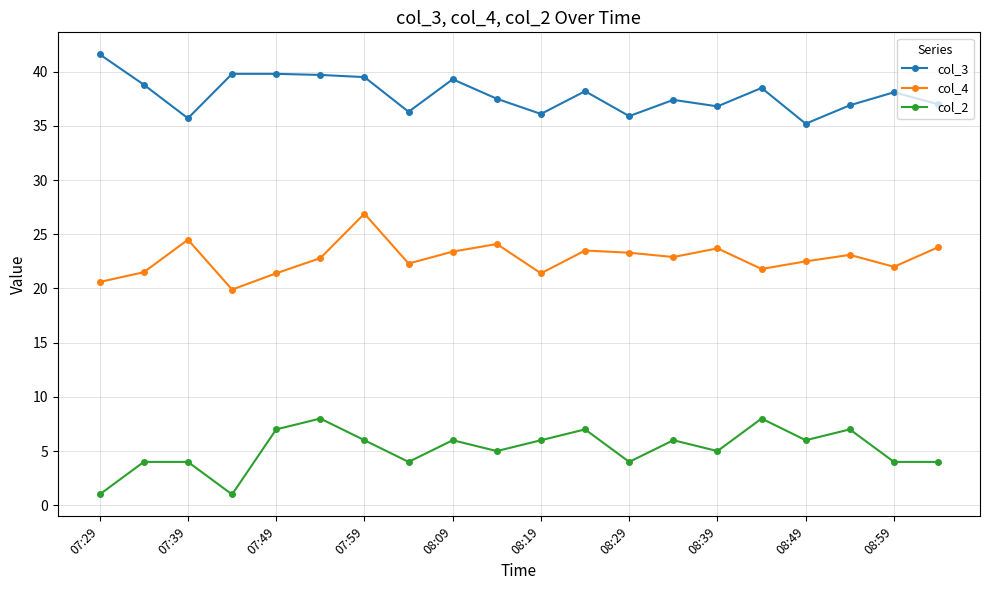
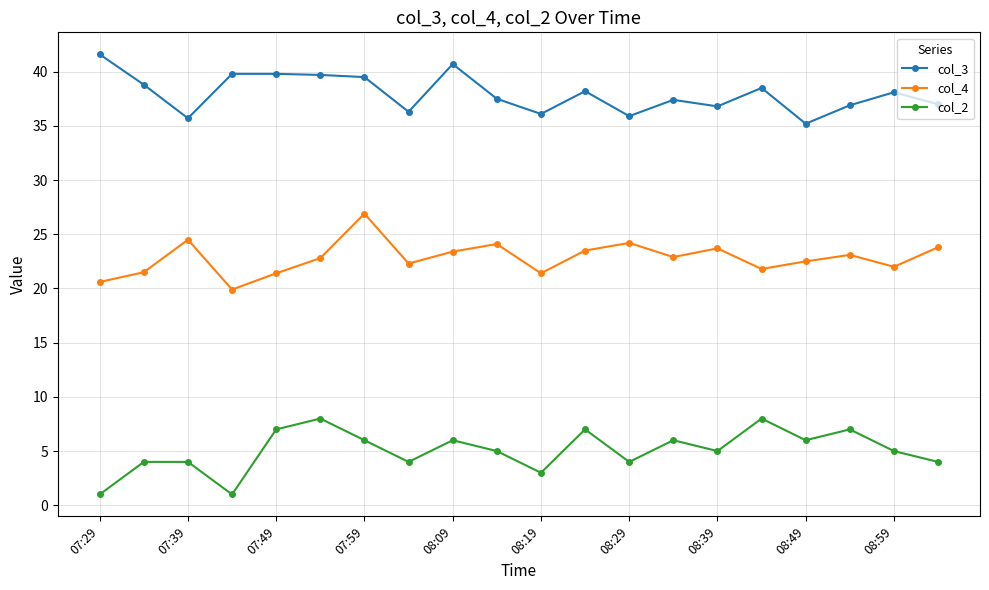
  {
    "col_3": {
      "07:29": 41.6,
      "07:39": 35.7,
      "07:49": 39.8,
      "07:59": 39.5,
-     "08:09": 39.3,
+     "08:09": 40.7,
      "08:19": 36.1,
      "08:29": 35.9,
      "08:39": 36.8,
      "08:49": 35.2,
      "08:59": 38.1
    },
    "col_4": {
      "07:29": 20.6,
      "07:39": 24.5,
      "07:49": 21.4,
      "07:59": 26.9,
      "08:09": 23.4,
      "08:19": 21.4,
-     "08:29": 23.3,
+     "08:29": 24.2,
      "08:39": 23.7,
      "08:49": 22.5,
      "08:59": 22.0
    },
    "col_2": {
      "07:29": 1,
      "07:39": 4,
      "07:49": 7,
      "07:59": 6,
      "08:09": 6,
-     "08:19": 6,
+     "08:19": 3,
      "08:29": 4,
      "08:39": 5,
      "08:49": 6,
-     "08:59": 4
+     "08:59": 5
    }
  }
